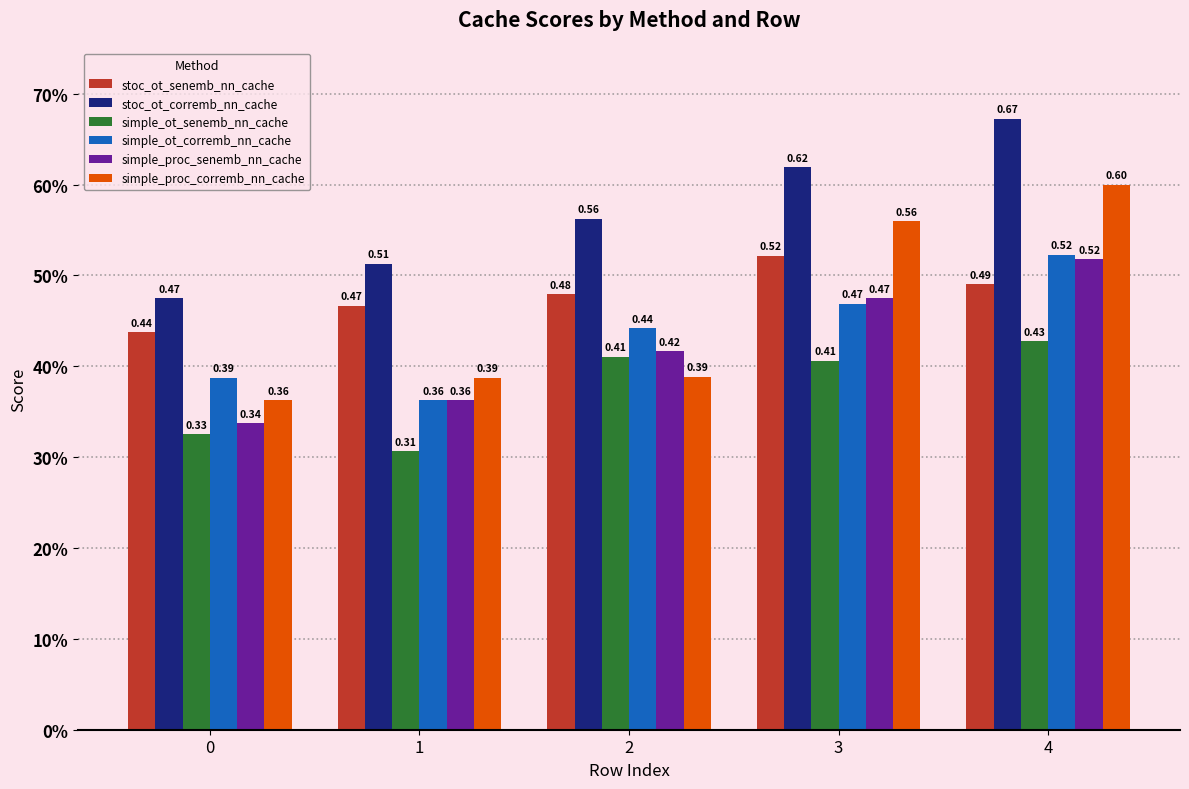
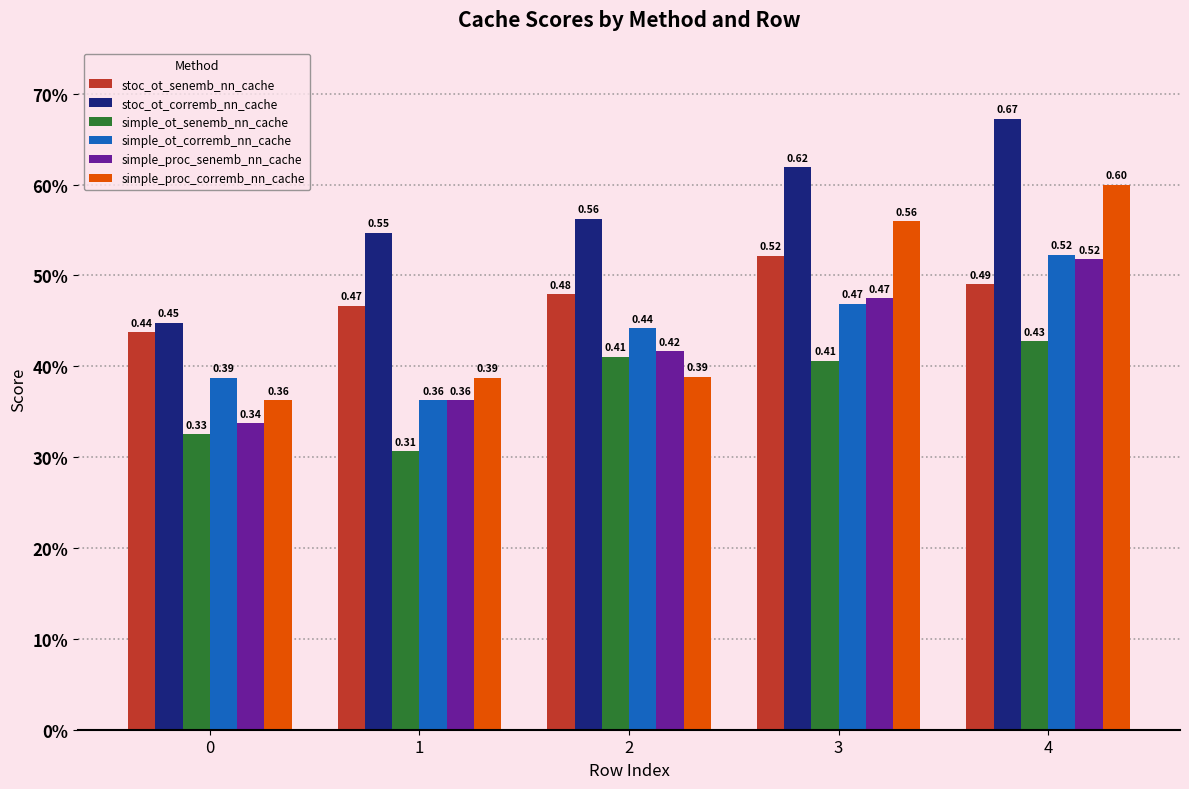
  {
    "stoc_ot_senemb_nn_cache": {
      "0": 0.44,
      "1": 0.47,
      "2": 0.48,
      "3": 0.52,
      "4": 0.49
    },
    "stoc_ot_corremb_nn_cache": {
-     "0": 0.47,
-     "1": 0.51,
+     "0": 0.45,
+     "1": 0.55,
      "2": 0.56,
      "3": 0.62,
      "4": 0.67
    },
    "simple_ot_senemb_nn_cache": {
      "0": 0.33,
      "1": 0.31,
      "2": 0.41,
      "3": 0.41,
      "4": 0.43
    },
    "simple_ot_corremb_nn_cache": {
      "0": 0.39,
      "1": 0.36,
      "2": 0.44,
      "3": 0.47,
      "4": 0.52
    },
    "simple_proc_senemb_nn_cache": {
      "0": 0.34,
      "1": 0.36,
      "2": 0.42,
      "3": 0.47,
      "4": 0.52
    },
    "simple_proc_corremb_nn_cache": {
      "0": 0.36,
      "1": 0.39,
      "2": 0.39,
      "3": 0.56,
      "4": 0.60
    }
  }
